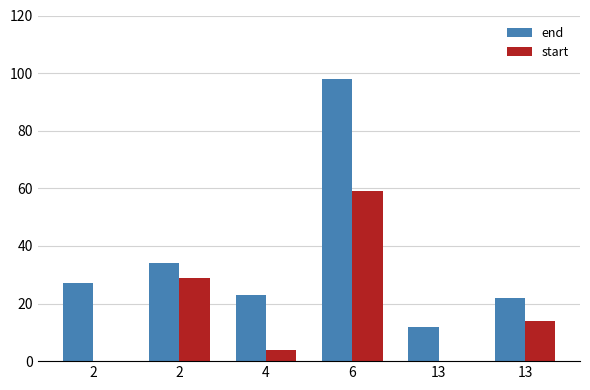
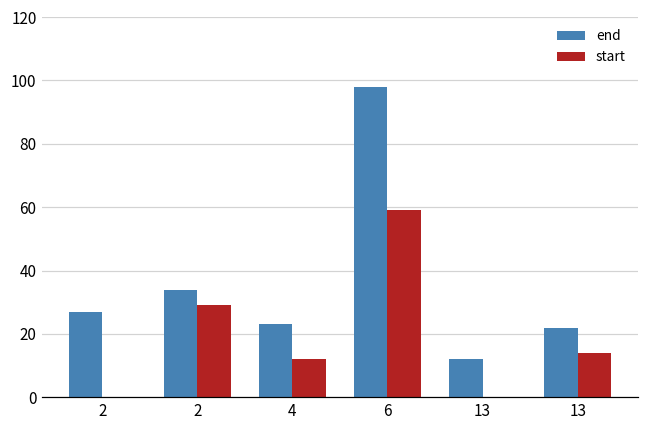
  {
    "end": {
      "4": 23,
      "6": 98
    },
    "start": {
-     "4": 4,
+     "4": 12,
      "6": 59
    }
  }
